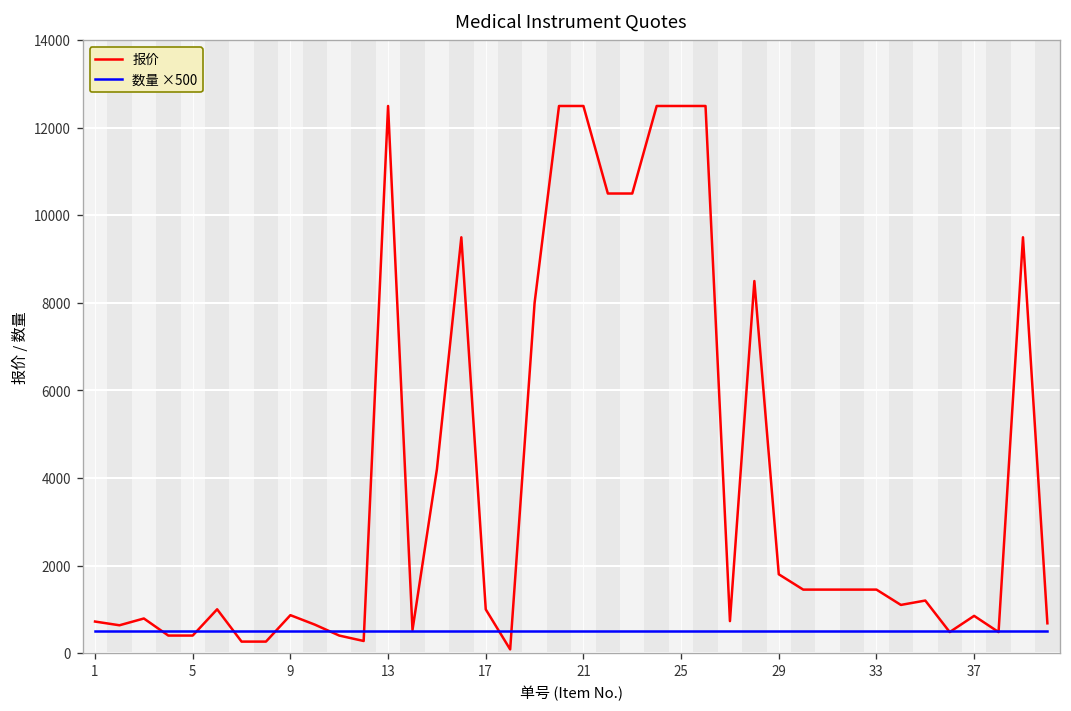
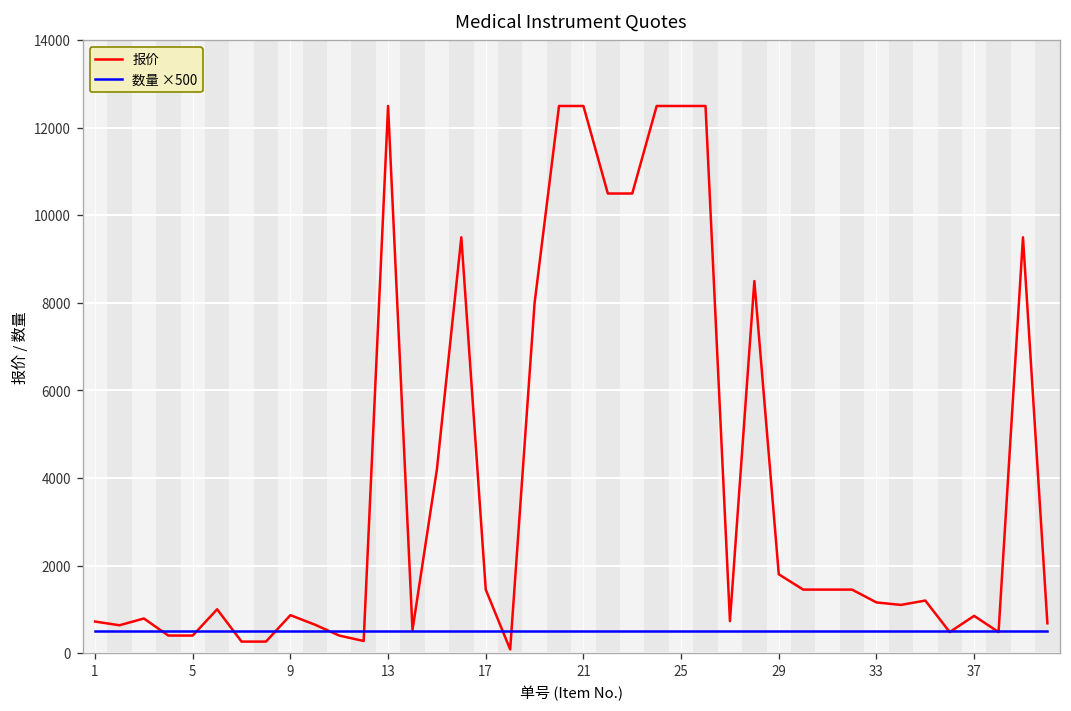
  {
    "报价": {
      "1": 700,
      "5": 400,
      "9": 900,
      "13": 12500,
-     "17": 1000,
+     "17": 1500,
      "21": 12500,
      "25": 12500,
      "29": 1800,
-     "33": 1500,
+     "33": 1200,
      "37": 900
    },
    "数量 ×500": {
      "1": 500,
      "5": 500,
      "9": 500,
      "13": 500,
      "17": 500,
      "21": 500,
      "25": 500,
      "29": 500,
      "33": 500,
      "37": 500
    }
  }
